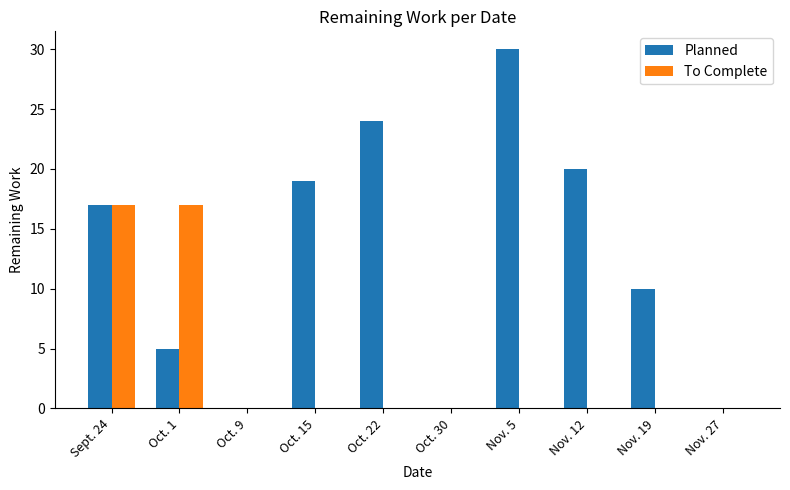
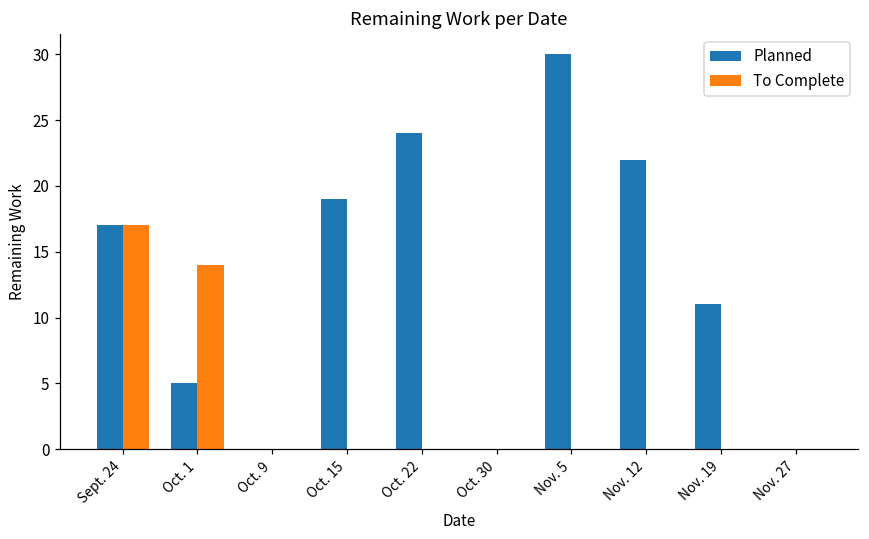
  {
    "Planned": {
      "Sept. 24": 17,
      "Oct. 1": 5,
      "Oct. 9": 0,
      "Oct. 15": 19,
      "Oct. 22": 24,
      "Oct. 30": 0,
      "Nov. 5": 30,
-     "Nov. 12": 20,
-     "Nov. 19": 10,
+     "Nov. 12": 22,
+     "Nov. 19": 11,
      "Nov. 27": 0
    },
    "To Complete": {
      "Sept. 24": 17,
-     "Oct. 1": 17,
+     "Oct. 1": 14,
      "Oct. 9": 0,
      "Oct. 15": 0,
      "Oct. 22": 0,
      "Oct. 30": 0,
      "Nov. 5": 0,
      "Nov. 12": 0,
      "Nov. 19": 0,
      "Nov. 27": 0
    }
  }
